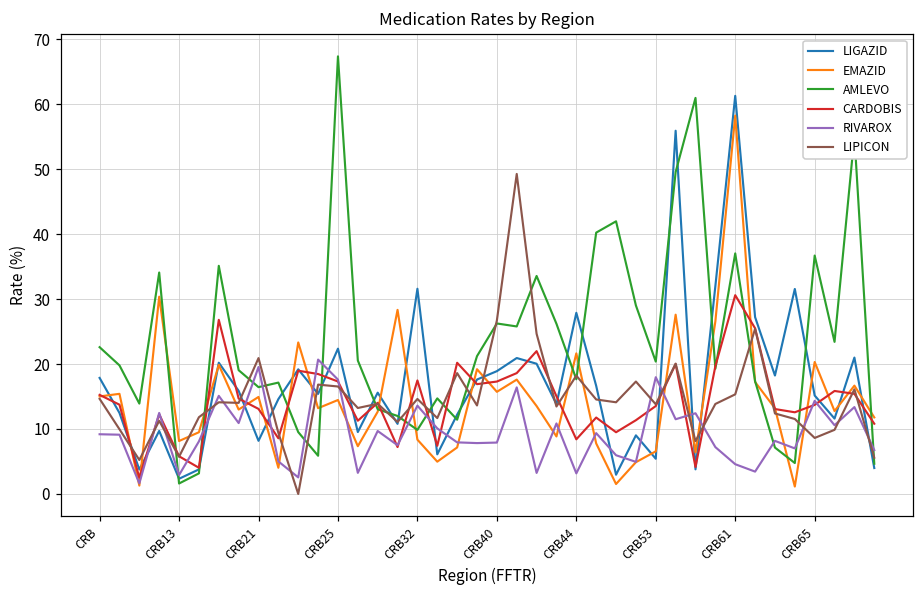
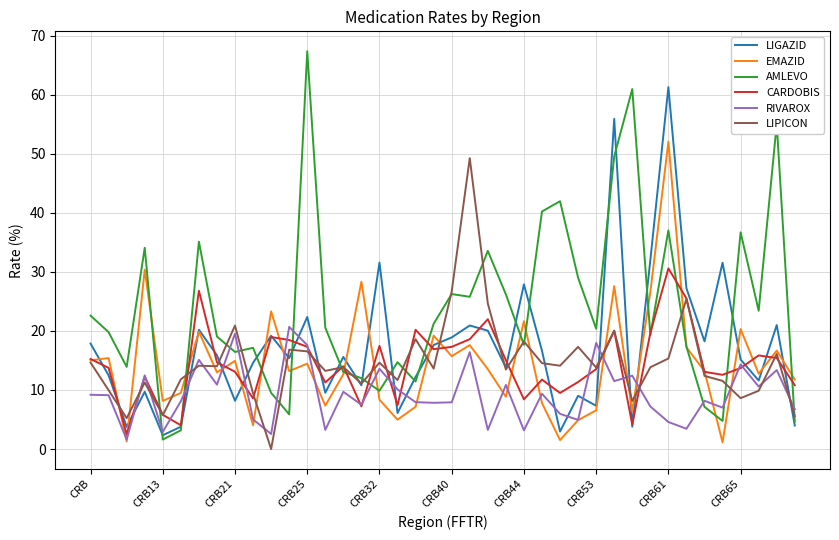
  {
    "LIGAZID": {
      "CRB": 18,
      "CRB13": 2,
      "CRB21": 8,
      "CRB25": 22,
      "CRB32": 32,
      "CRB40": 19,
      "CRB44": 28,
-     "CRB53": 5,
+     "CRB53": 7,
      "CRB61": 61,
      "CRB65": 15
    },
    "EMAZID": {
      "CRB13": 8,
      "CRB21": 15,
      "CRB25": 14,
      "CRB32": 8,
      "CRB40": 16,
      "CRB44": 22,
      "CRB53": 7,
-     "CRB61": 58,
+     "CRB61": 52,
      "CRB65": 20
    },
    "AMLEVO": {
      "CRB": 23,
      "CRB13": 2,
      "CRB21": 16,
      "CRB25": 67,
      "CRB32": 10,
      "CRB40": 26,
      "CRB44": 18,
      "CRB53": 20,
      "CRB61": 37,
      "CRB65": 37
    },
    "CARDOBIS": {
      "CRB21": 13,
      "CRB32": 17,
      "CRB40": 17,
      "CRB44": 8,
      "CRB61": 31,
      "CRB65": 14
    },
    "RIVAROX": {
      "CRB": 9,
      "CRB13": 3,
      "CRB21": 20,
      "CRB32": 14,
      "CRB40": 8,
      "CRB44": 3,
      "CRB53": 18,
      "CRB61": 5,
      "CRB65": 14
    },
    "LIPICON": {
      "CRB21": 21,
      "CRB25": 17,
      "CRB32": 15,
      "CRB40": 27,
      "CRB44": 18,
      "CRB61": 15,
      "CRB65": 9
    }
  }
